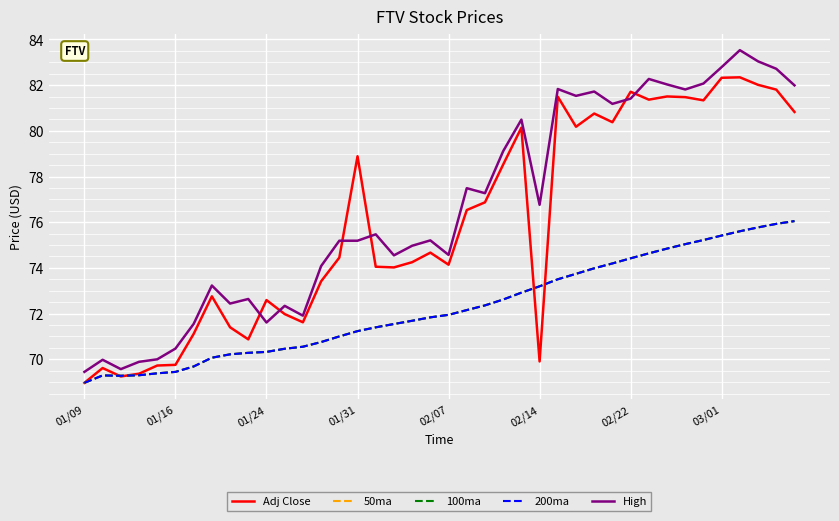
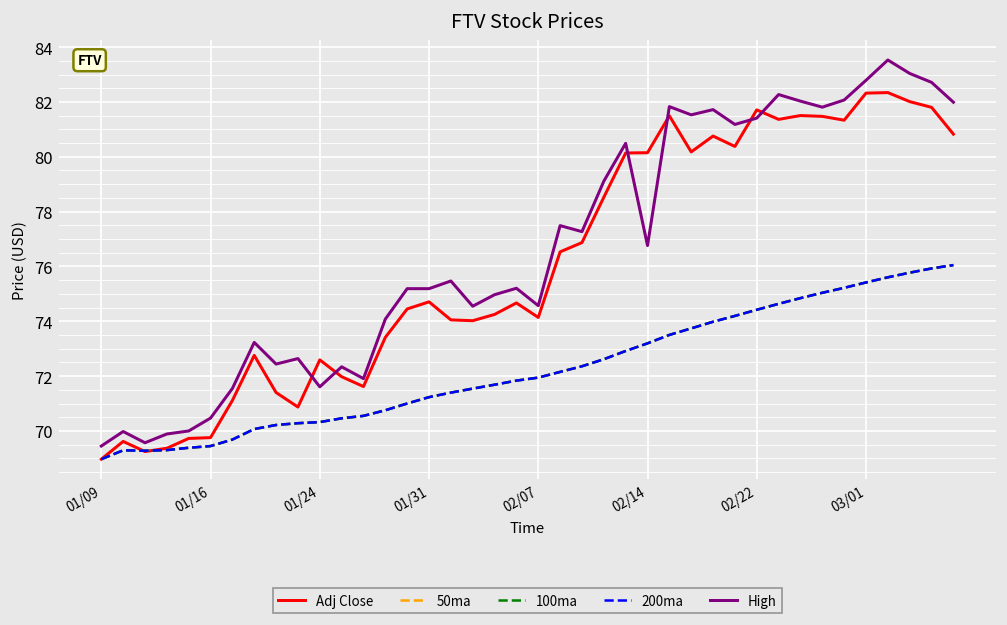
  {
    "Adj Close": {
      "01/16": 69.8,
      "01/24": 72.6,
-     "01/31": 78.9,
+     "01/31": 74.7,
      "02/07": 74.1,
-     "02/14": 69.9,
+     "02/14": 80.1,
      "02/22": 81.7,
      "03/01": 82.3
    },
    "200ma": {
      "01/16": 69.4,
      "01/24": 70.3,
      "01/31": 71.2,
      "02/07": 71.9,
      "02/14": 73.2,
      "02/22": 74.4,
      "03/01": 75.4
    },
    "High": {
      "01/09": 69.4,
      "01/16": 70.5,
      "01/24": 71.6,
      "01/31": 75.2,
      "02/07": 74.6,
      "02/14": 76.8,
      "02/22": 81.4,
      "03/01": 82.8
    }
  }
